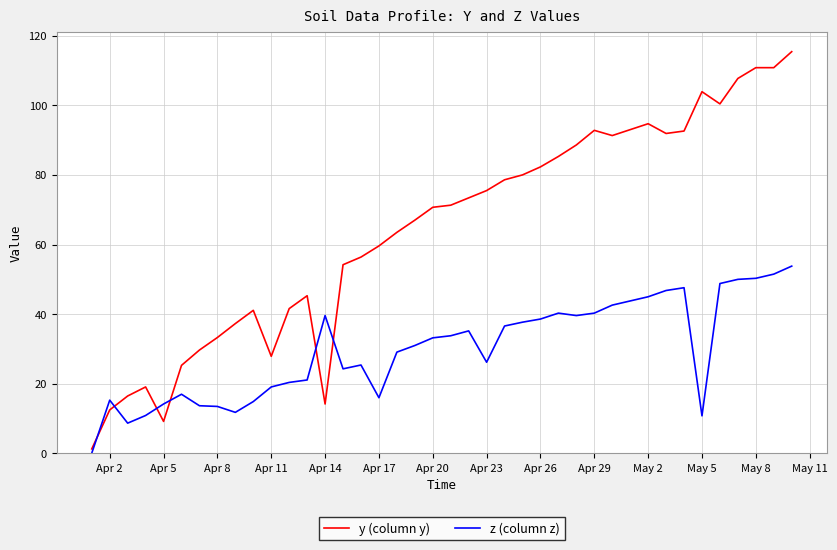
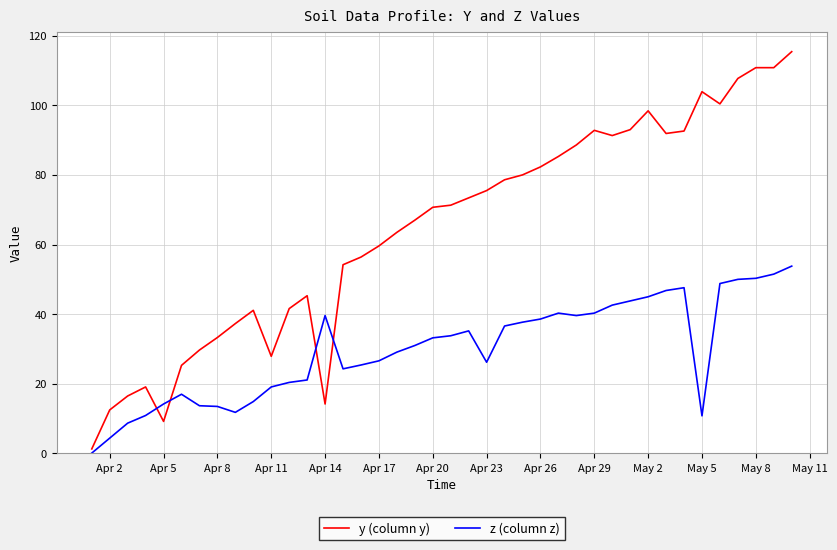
  {
    "y (column y)": {
      "Apr 2": 13,
      "Apr 5": 9,
      "Apr 8": 33,
      "Apr 11": 28,
      "Apr 14": 14,
      "Apr 17": 60,
      "Apr 20": 71,
      "Apr 23": 76,
      "Apr 26": 82,
      "Apr 29": 93,
-     "May 2": 95,
+     "May 2": 98,
      "May 5": 104,
      "May 8": 111
    },
    "z (column z)": {
-     "Apr 2": 15,
+     "Apr 2": 4,
      "Apr 5": 14,
      "Apr 8": 14,
      "Apr 11": 19,
      "Apr 14": 40,
-     "Apr 17": 16,
+     "Apr 17": 27,
      "Apr 20": 33,
      "Apr 23": 26,
      "Apr 26": 39,
      "Apr 29": 40,
      "May 2": 45,
      "May 5": 11,
      "May 8": 50
    }
  }
